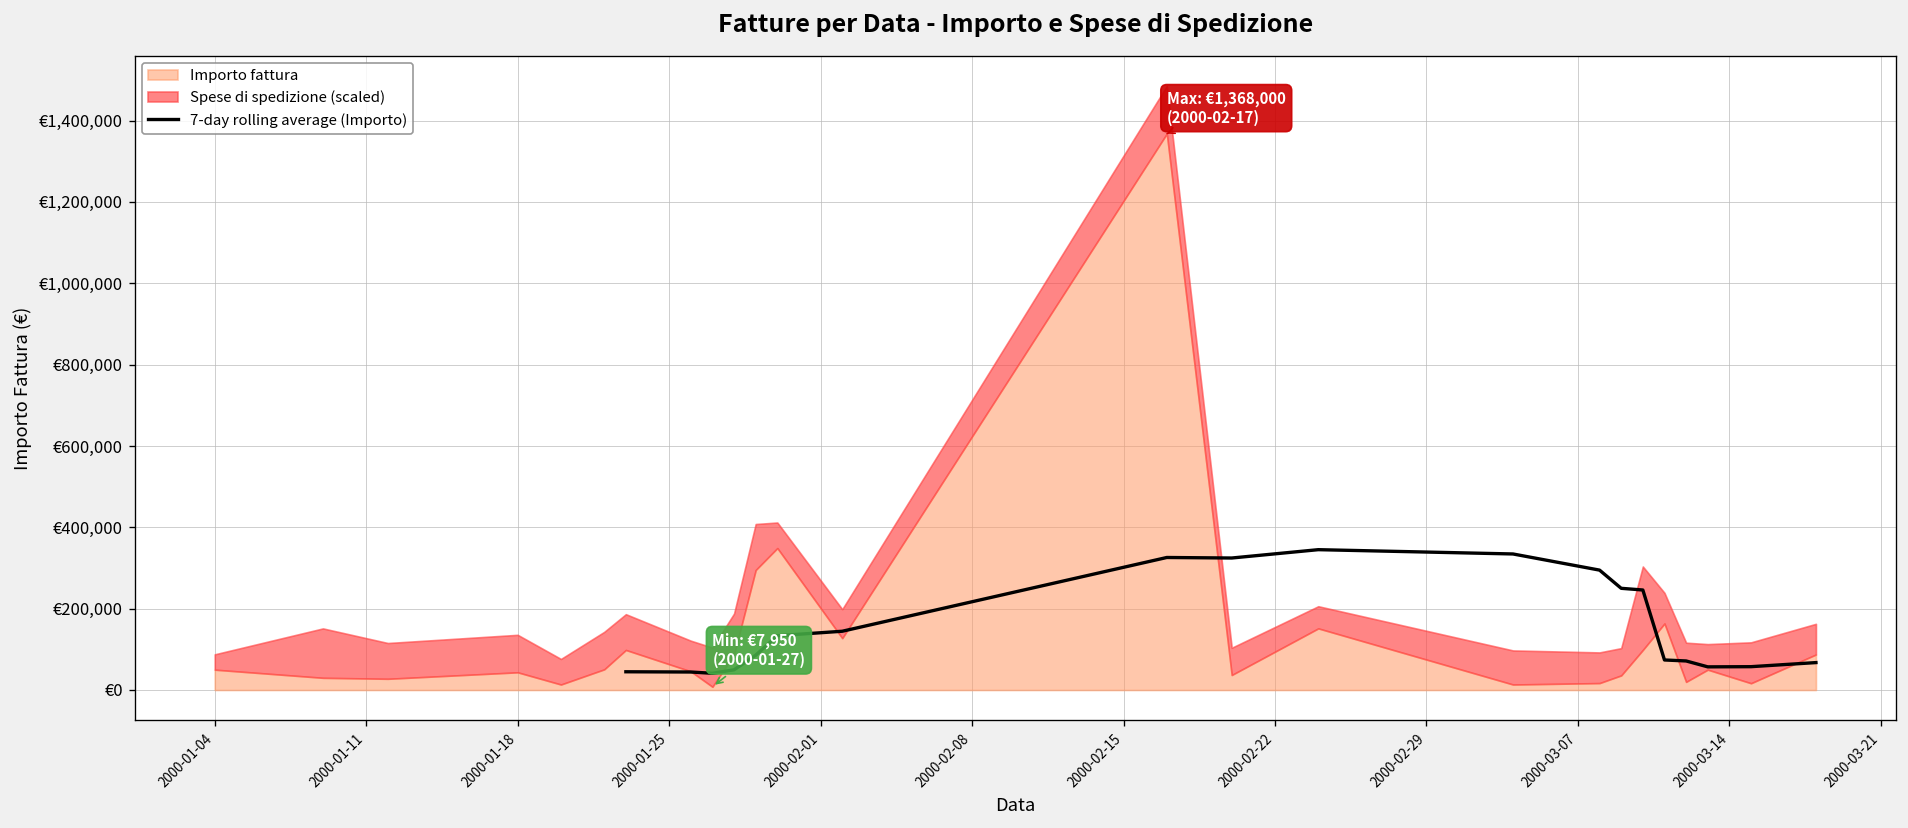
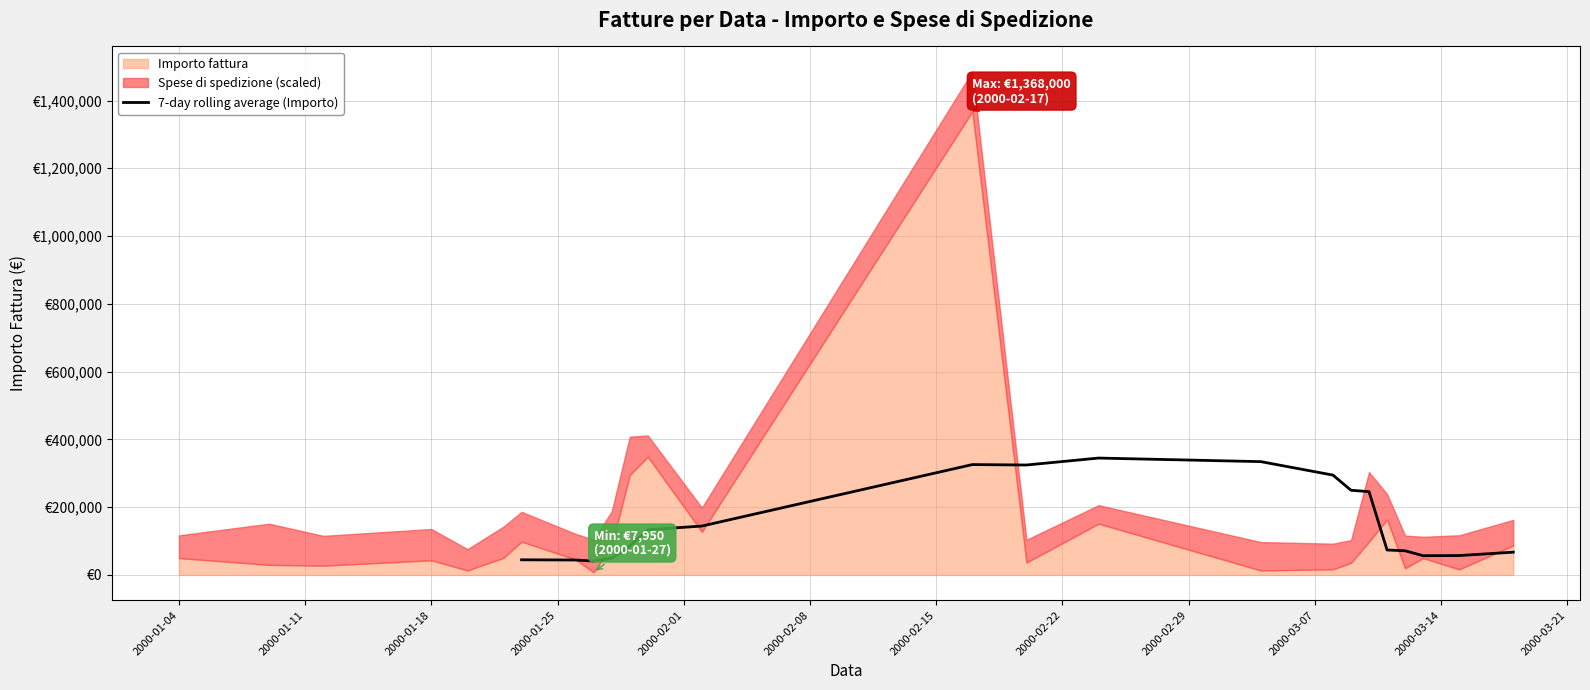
  {
    "Importo fattura": {
      "2000-01-04": "€50,000",
      "2000-01-18": "€40,000"
    },
    "Spese di spedizione (scaled)": {
-     "2000-01-04": "€40,000",
+     "2000-01-04": "€70,000",
      "2000-01-18": "€90,000"
    }
  }
